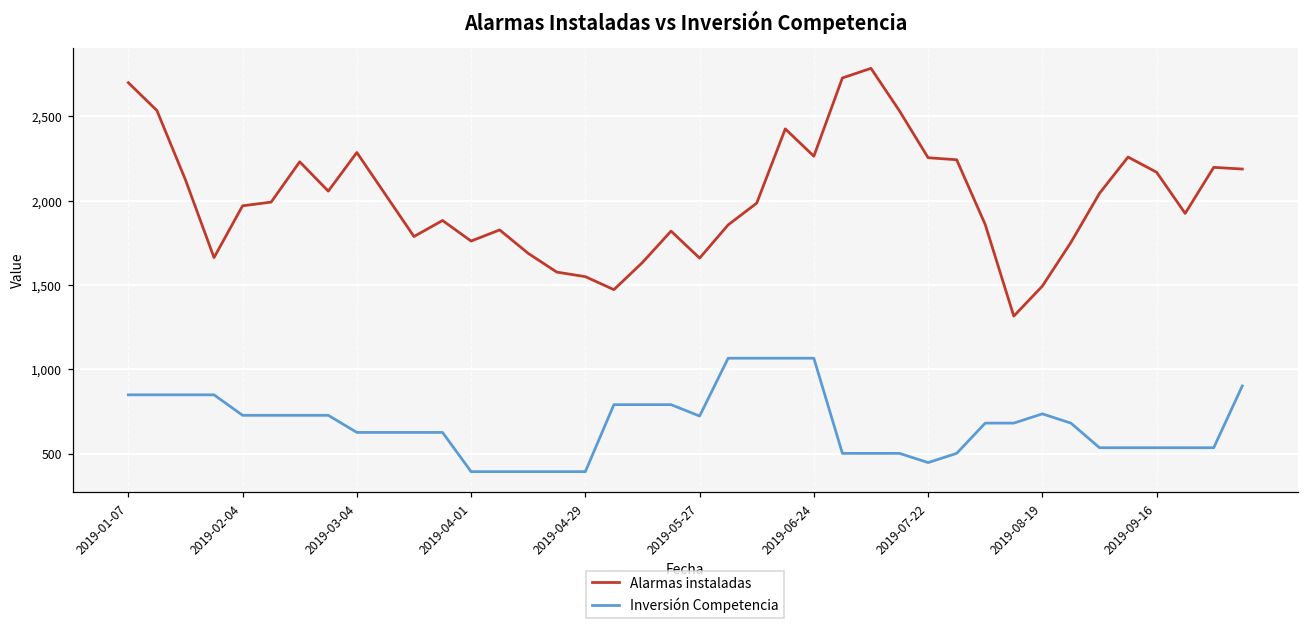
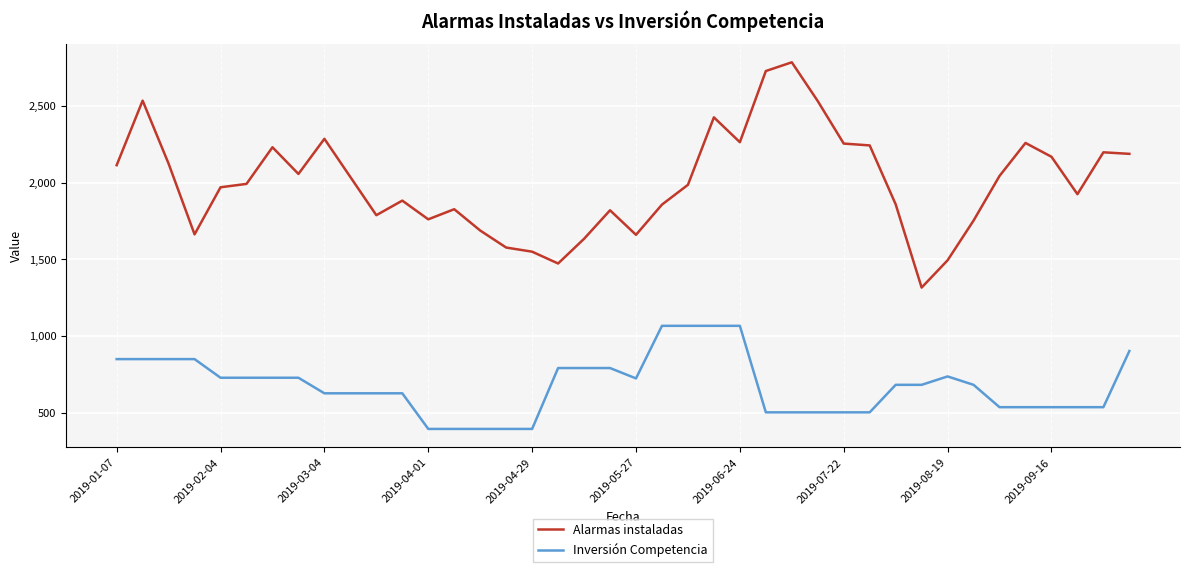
  {
    "Alarmas instaladas": {
-     "2019-01-07": "2,700",
+     "2019-01-07": "2,110",
      "2019-02-04": "1,970",
      "2019-03-04": "2,290",
      "2019-04-01": "1,760",
      "2019-04-29": "1,550",
      "2019-05-27": "1,660",
      "2019-06-24": "2,260",
      "2019-07-22": "2,250",
      "2019-08-19": "1,490",
      "2019-09-16": "2,170"
    },
    "Inversión Competencia": {
      "2019-01-07": "850",
      "2019-02-04": "730",
      "2019-03-04": "630",
      "2019-04-01": "390",
      "2019-04-29": "390",
      "2019-05-27": "720",
      "2019-06-24": "1,070",
-     "2019-07-22": "450",
+     "2019-07-22": "500",
      "2019-08-19": "740",
      "2019-09-16": "540"
    }
  }
